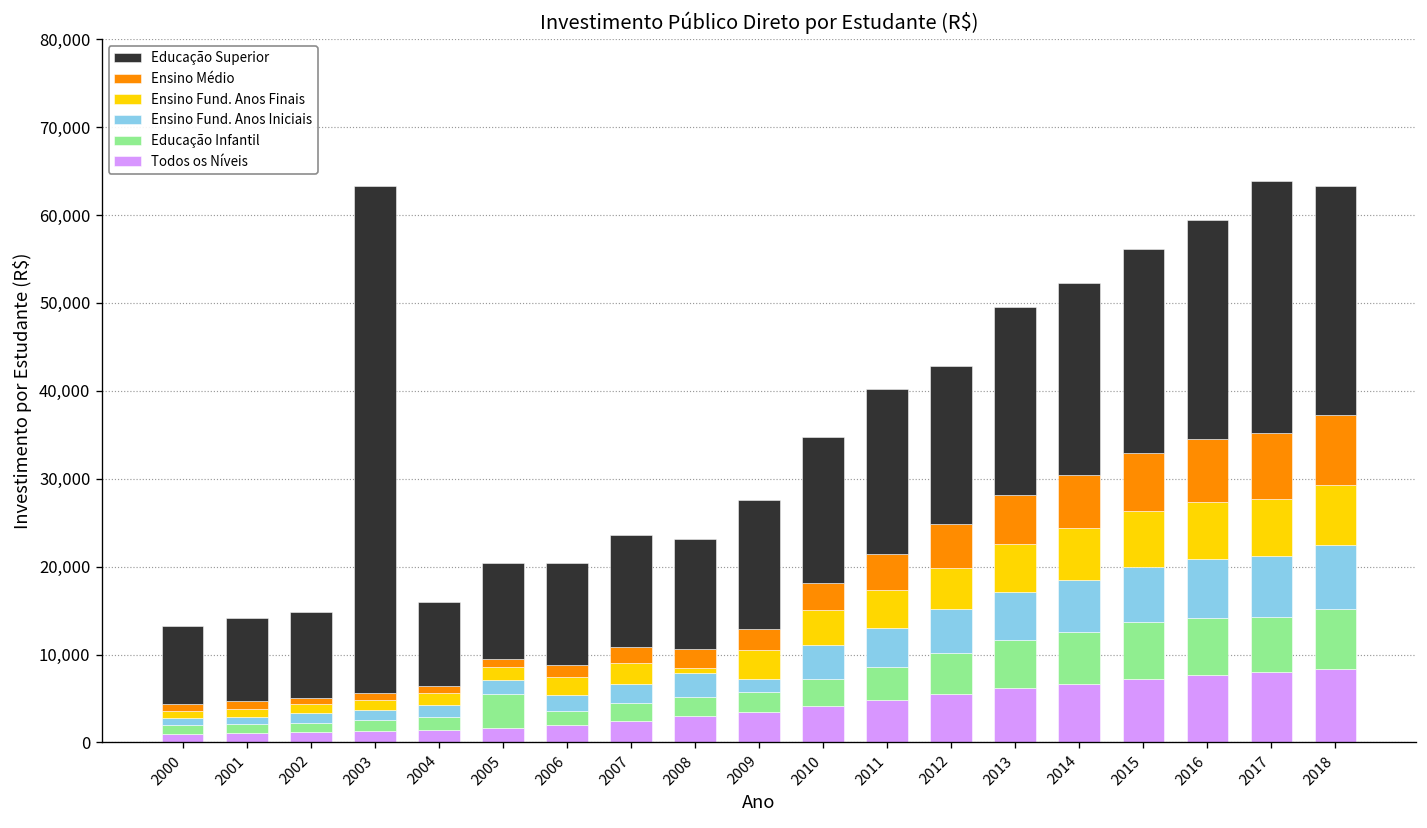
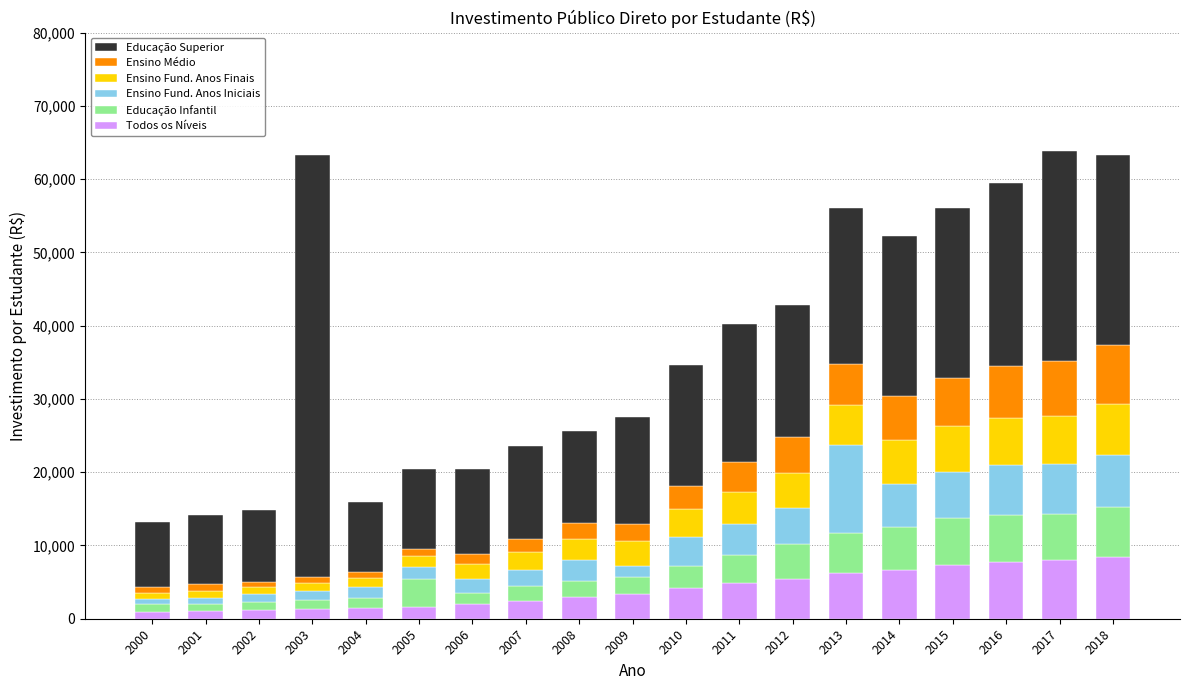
  {
    "Todos os Níveis": {
      "2000": "1,000",
      "2001": "1,000",
      "2002": "1,000",
      "2003": "1,000",
      "2004": "1,000",
      "2005": "2,000",
      "2006": "2,000",
      "2007": "2,000",
      "2008": "3,000",
      "2009": "3,000",
      "2010": "4,000",
      "2011": "5,000",
      "2012": "5,000",
      "2013": "6,000",
      "2014": "7,000",
      "2015": "7,000",
      "2016": "8,000",
      "2017": "8,000",
      "2018": "8,000"
    },
    "Educação Infantil": {
      "2000": "1,000",
      "2001": "1,000",
      "2002": "1,000",
      "2003": "1,000",
      "2004": "1,000",
      "2005": "4,000",
      "2006": "2,000",
      "2007": "2,000",
      "2008": "2,000",
      "2009": "2,000",
      "2010": "3,000",
      "2011": "4,000",
      "2012": "5,000",
      "2013": "5,000",
      "2014": "6,000",
      "2015": "6,000",
      "2016": "6,000",
      "2017": "6,000",
      "2018": "7,000"
    },
    "Ensino Fund. Anos Iniciais": {
      "2000": "1,000",
      "2001": "1,000",
      "2002": "1,000",
      "2003": "1,000",
      "2004": "1,000",
      "2005": "2,000",
      "2006": "2,000",
      "2007": "2,000",
      "2008": "3,000",
      "2009": "1,000",
      "2010": "4,000",
      "2011": "4,000",
      "2012": "5,000",
-     "2013": "6,000",
+     "2013": "12,000",
      "2014": "6,000",
      "2015": "6,000",
      "2016": "7,000",
      "2017": "7,000",
      "2018": "7,000"
    },
    "Ensino Fund. Anos Finais": {
      "2000": "1,000",
      "2001": "1,000",
      "2002": "1,000",
      "2003": "1,000",
      "2004": "1,000",
      "2005": "1,000",
      "2006": "2,000",
      "2007": "2,000",
-     "2008": "1,000",
+     "2008": "3,000",
      "2009": "3,000",
      "2010": "4,000",
      "2011": "4,000",
      "2012": "5,000",
      "2013": "5,000",
      "2014": "6,000",
      "2015": "6,000",
      "2016": "6,000",
      "2017": "7,000",
      "2018": "7,000"
    },
    "Ensino Médio": {
      "2000": "1,000",
      "2001": "1,000",
      "2002": "1,000",
      "2003": "1,000",
      "2004": "1,000",
      "2005": "1,000",
      "2006": "1,000",
      "2007": "2,000",
      "2008": "2,000",
      "2009": "2,000",
      "2010": "3,000",
      "2011": "4,000",
      "2012": "5,000",
      "2013": "6,000",
      "2014": "6,000",
      "2015": "7,000",
      "2016": "7,000",
      "2017": "7,000",
      "2018": "8,000"
    },
    "Educação Superior": {
      "2000": "9,000",
      "2001": "9,000",
      "2002": "10,000",
      "2003": "58,000",
      "2004": "10,000",
      "2005": "11,000",
      "2006": "12,000",
      "2007": "13,000",
      "2008": "13,000",
      "2009": "15,000",
      "2010": "17,000",
      "2011": "19,000",
      "2012": "18,000",
      "2013": "21,000",
      "2014": "22,000",
      "2015": "23,000",
      "2016": "25,000",
      "2017": "29,000",
      "2018": "26,000"
    }
  }
